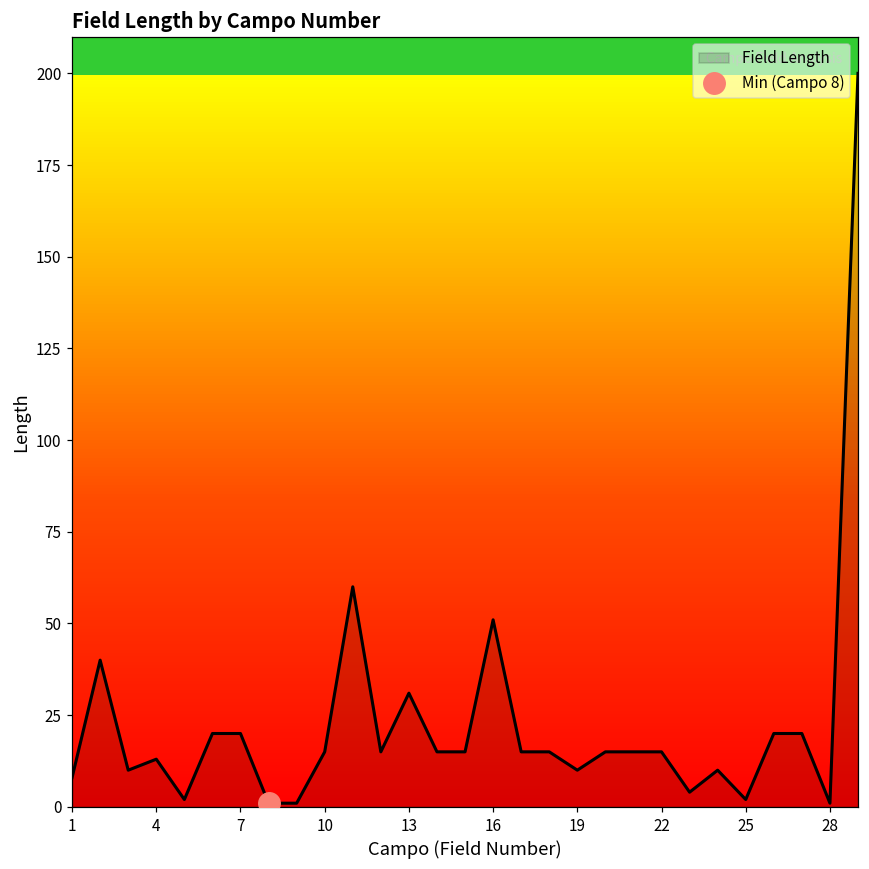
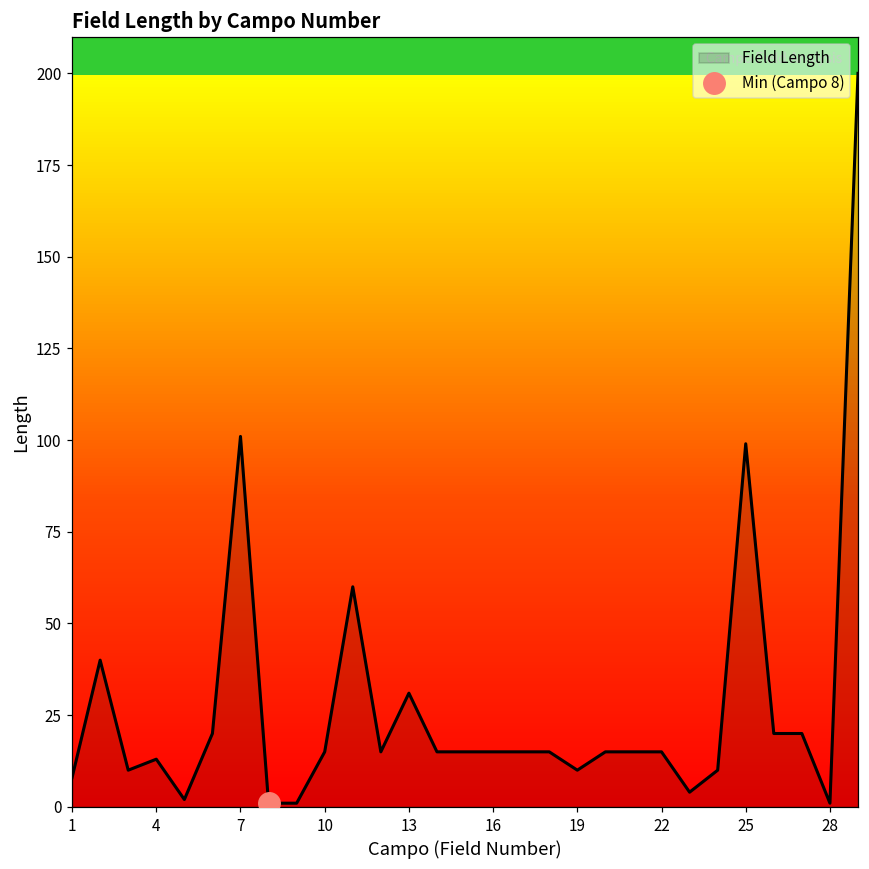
  {
    "Field Length": {
      "1": 8,
      "4": 13,
-     "7": 20,
+     "7": 101,
      "10": 15,
      "13": 31,
-     "16": 51,
+     "16": 15,
      "19": 10,
      "22": 15,
-     "25": 2,
+     "25": 99,
      "28": 1
    }
  }
